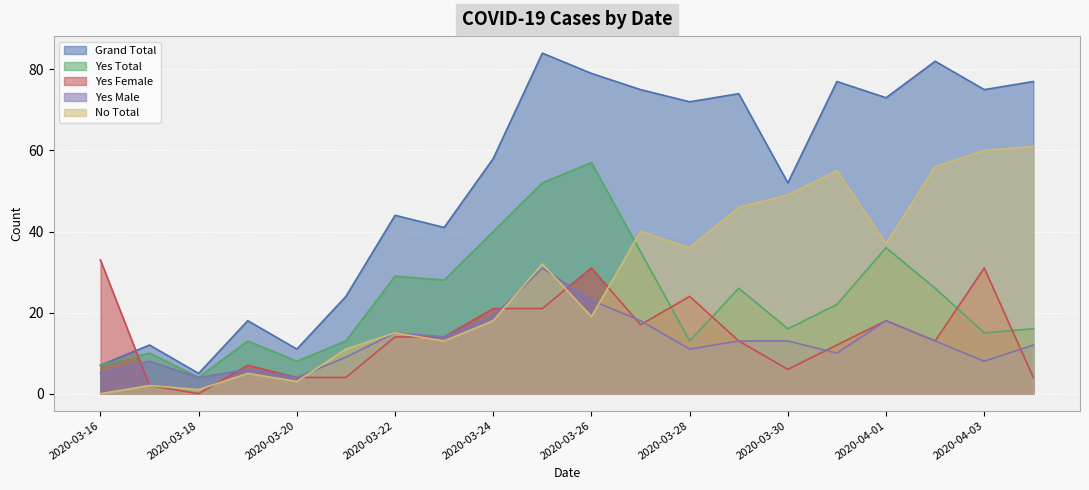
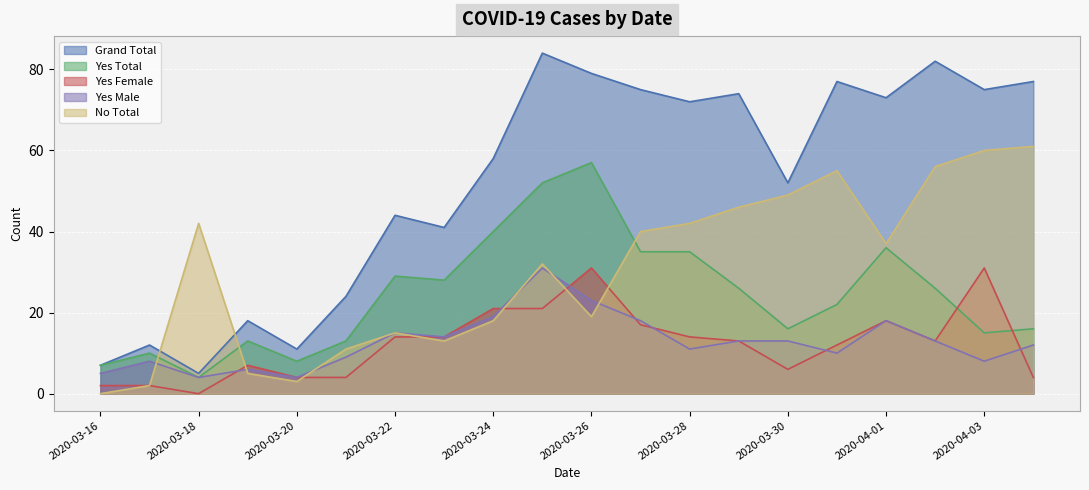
  {
    "Yes Total": {
      "2020-03-20": 8,
      "2020-03-22": 29,
      "2020-03-24": 40,
      "2020-03-26": 57,
-     "2020-03-28": 13,
+     "2020-03-28": 35,
      "2020-03-30": 16,
      "2020-04-01": 36,
      "2020-04-03": 15
    },
    "Yes Female": {
-     "2020-03-16": 33,
+     "2020-03-16": 2,
      "2020-03-18": 0,
      "2020-03-22": 14,
      "2020-03-24": 21,
      "2020-03-26": 31,
-     "2020-03-28": 24,
+     "2020-03-28": 14,
      "2020-03-30": 6,
      "2020-04-03": 31
    },
    "No Total": {
      "2020-03-16": 0,
-     "2020-03-18": 1,
+     "2020-03-18": 42,
      "2020-03-20": 3,
      "2020-03-24": 18,
      "2020-03-26": 19,
-     "2020-03-28": 36,
+     "2020-03-28": 42,
      "2020-03-30": 49,
      "2020-04-01": 37,
      "2020-04-03": 60
    }
  }
